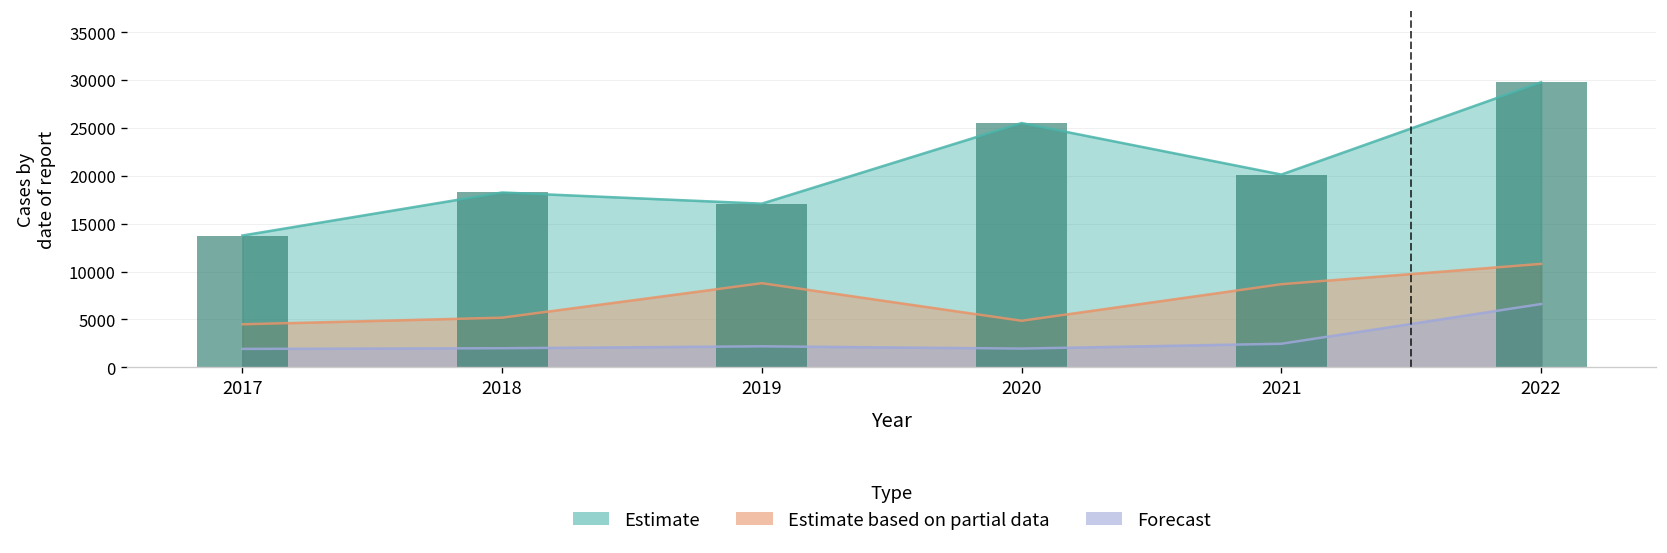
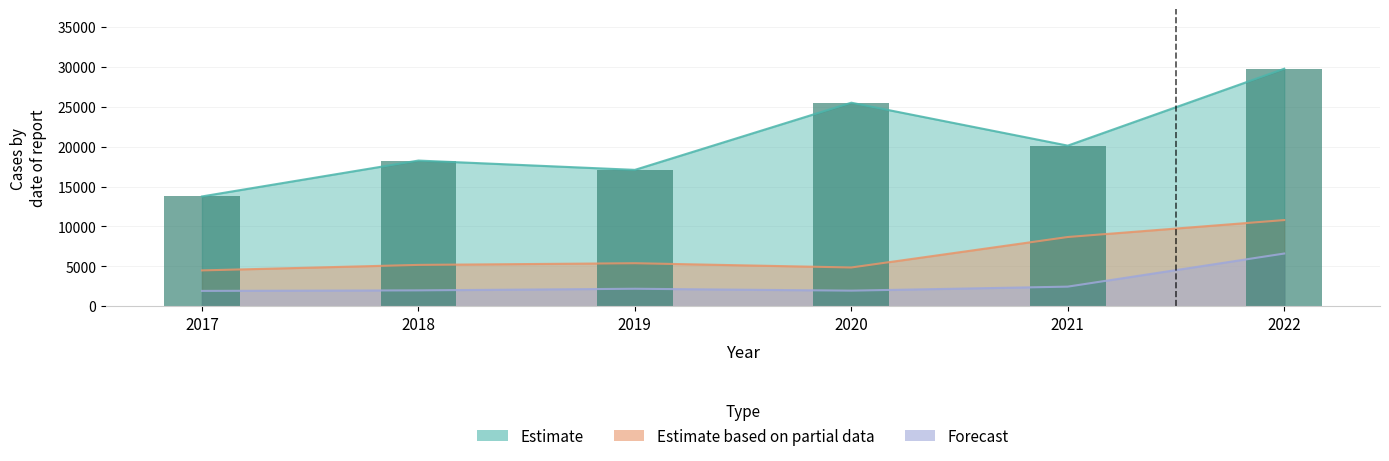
  {
    "Estimate": {
      "2017": 14000,
      "2018": 18000,
      "2019": 17000,
      "2020": 26000,
      "2021": 20000,
      "2022": 30000
    },
    "Estimate based on partial data": {
      "2017": 5000,
      "2018": 5000,
-     "2019": 9000,
+     "2019": 5000,
      "2020": 5000,
      "2021": 9000,
      "2022": 11000
    },
    "Forecast": {
      "2017": 2000,
      "2018": 2000,
      "2019": 2000,
      "2020": 2000,
      "2021": 2000,
      "2022": 7000
    }
  }
